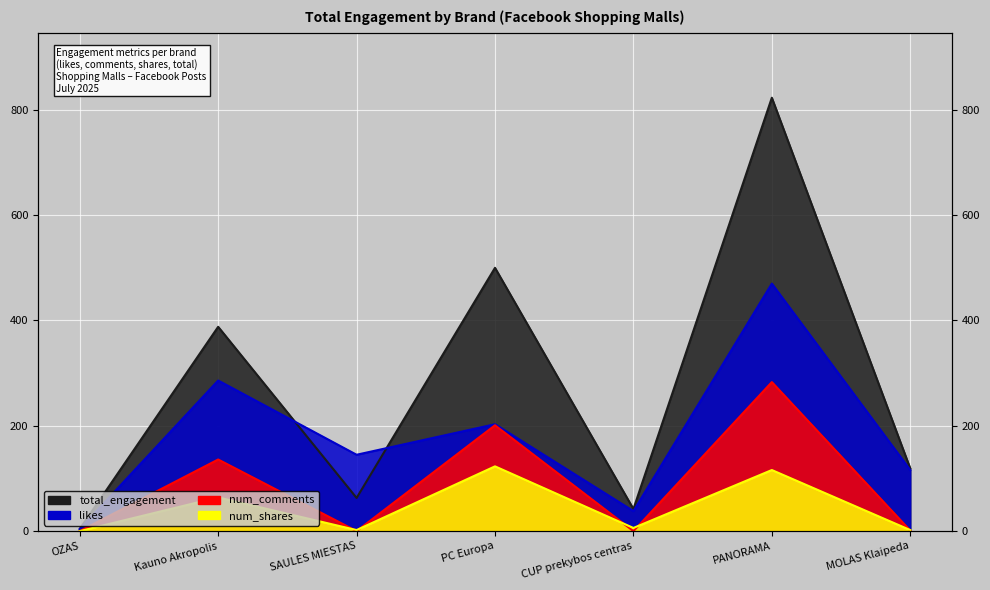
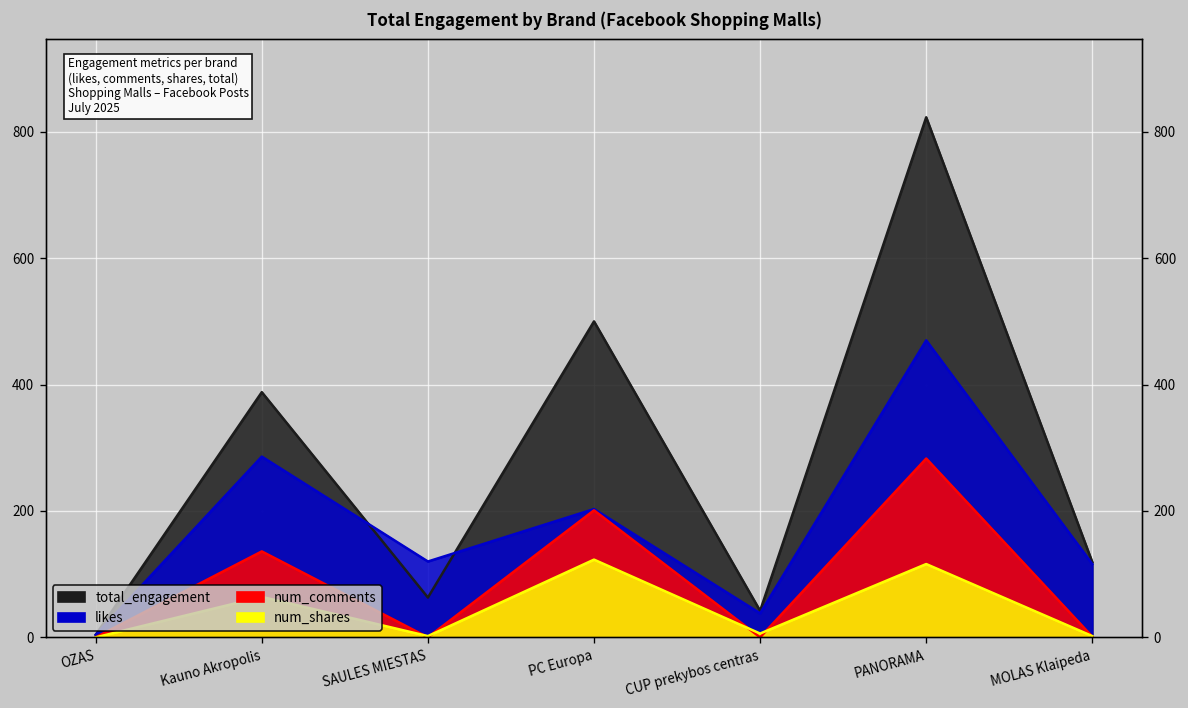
  {
    "total_engagement": {
      "Kauno Akropolis": 390,
      "SAULES MIESTAS": 60,
      "PC Europa": 500,
      "PANORAMA": 820
    },
    "likes": {
      "Kauno Akropolis": 290,
-     "SAULES MIESTAS": 150,
+     "SAULES MIESTAS": 120,
      "PANORAMA": 470
    },
    "num_comments": {
      "Kauno Akropolis": 140,
      "CUP prekybos centras": 0,
      "PANORAMA": 280
    },
    "num_shares": {
      "PC Europa": 120,
      "CUP prekybos centras": 10,
      "PANORAMA": 120
    }
  }
